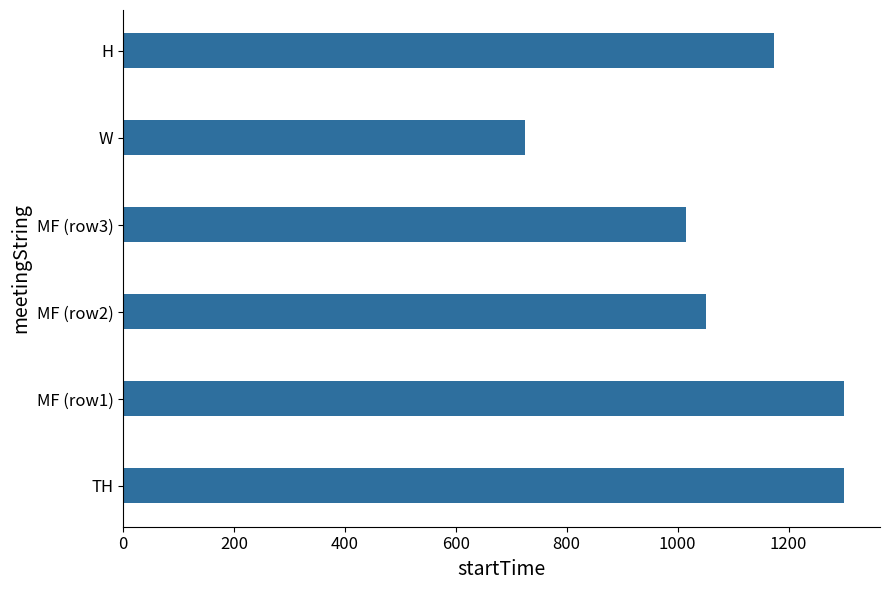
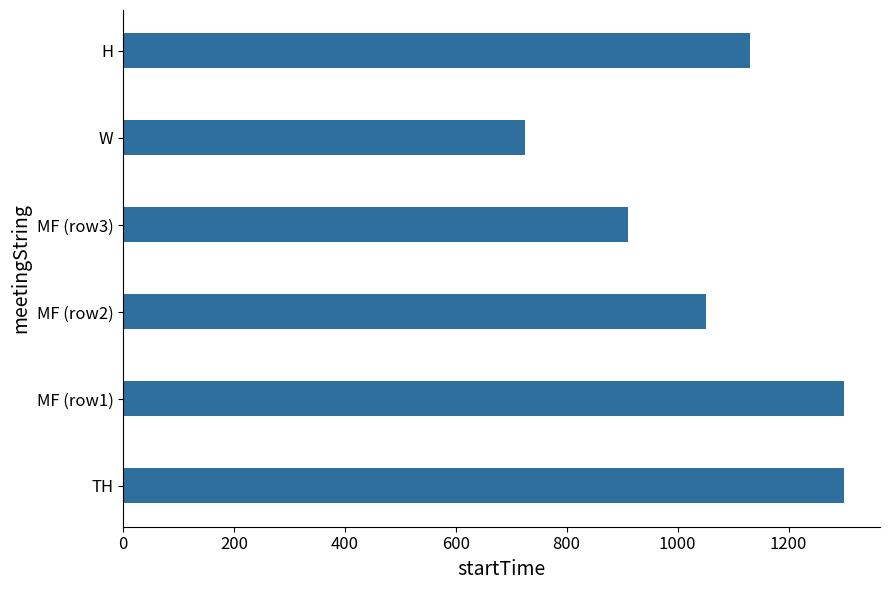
  {
-   "H": 1170,
+   "H": 1130,
    "W": 730,
-   "MF (row3)": 1020,
+   "MF (row3)": 910,
    "MF (row2)": 1050,
    "MF (row1)": 1300,
    "TH": 1300
  }
